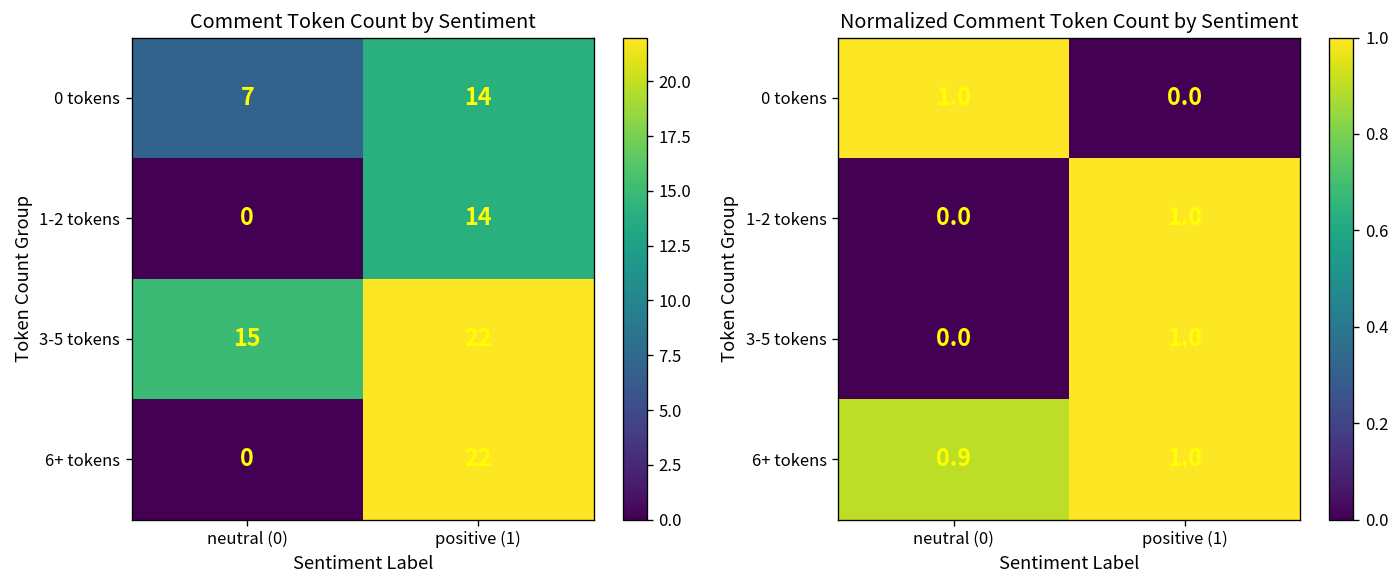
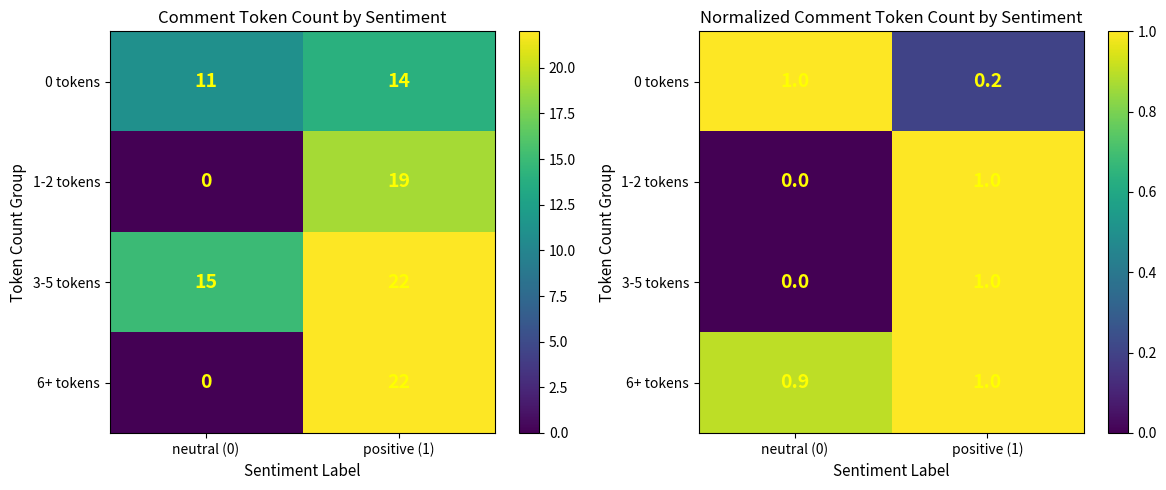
  {
    "Comment Token Count by Sentiment": {
      "0 tokens": {
-       "neutral (0)": 7,
+       "neutral (0)": 11,
        "positive (1)": 14
      },
      "1-2 tokens": {
        "neutral (0)": 0,
-       "positive (1)": 14
+       "positive (1)": 19
      },
      "3-5 tokens": {
        "neutral (0)": 15
      },
      "6+ tokens": {
        "neutral (0)": 0
      }
    },
    "Normalized Comment Token Count by Sentiment": {
      "0 tokens": {
-       "positive (1)": 0.0
+       "positive (1)": 0.2
      },
      "1-2 tokens": {
        "neutral (0)": 0.0
      },
      "3-5 tokens": {
        "neutral (0)": 0.0
      },
      "6+ tokens": {
        "neutral (0)": 0.9
      }
    }
  }
